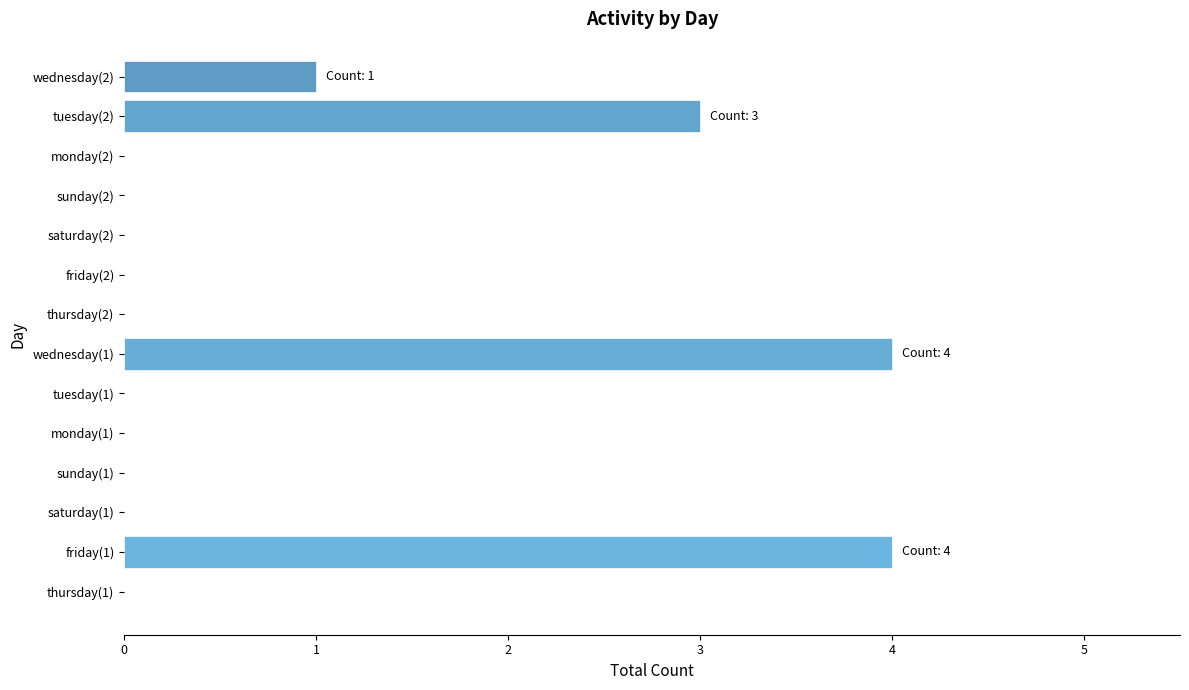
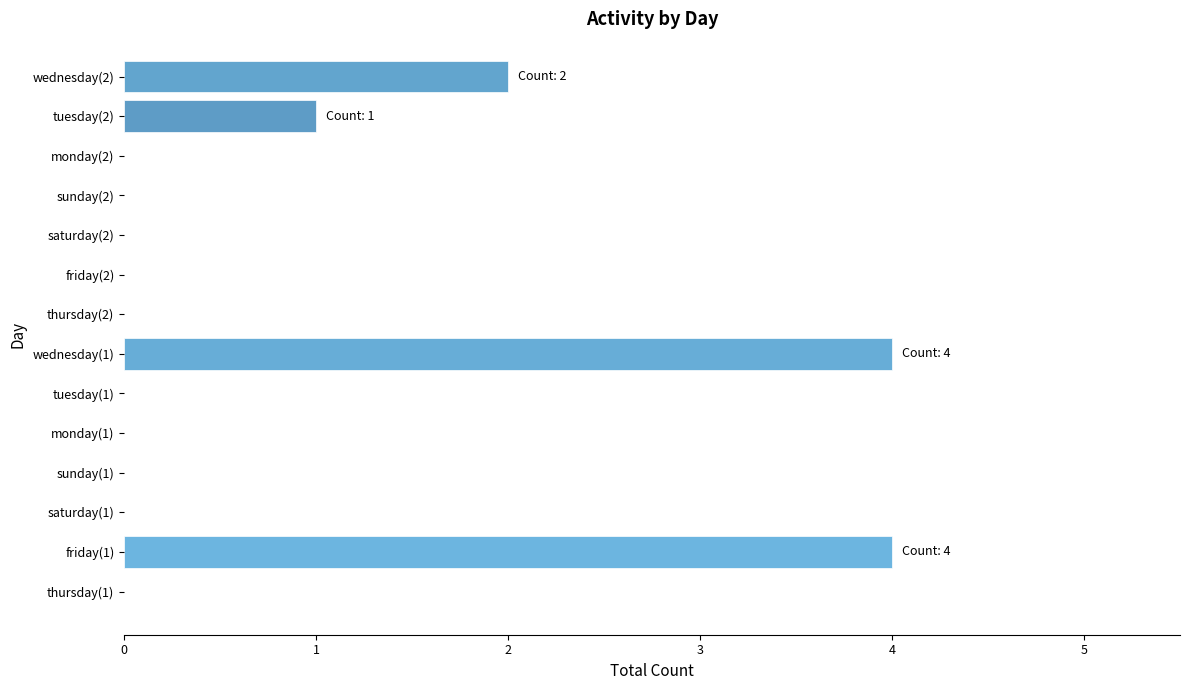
  {
-   "wednesday(2)": 1,
-   "tuesday(2)": 3,
+   "wednesday(2)": 2,
+   "tuesday(2)": 1,
    "wednesday(1)": 4,
    "friday(1)": 4
  }
